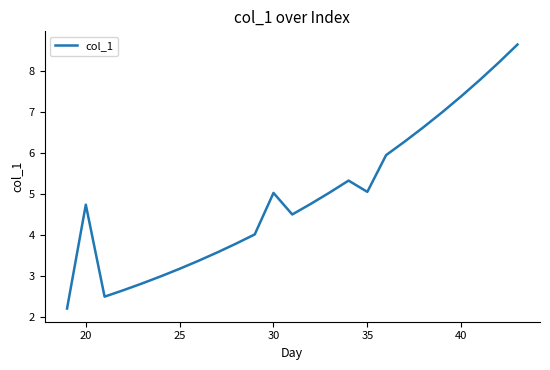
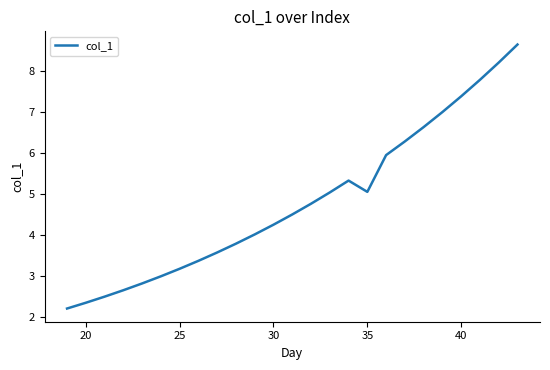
  {
-   "20": 4.7,
+   "20": 2.3,
    "25": 3.2,
-   "30": 5.0,
+   "30": 4.2,
    "35": 5.0,
    "40": 7.4
  }
